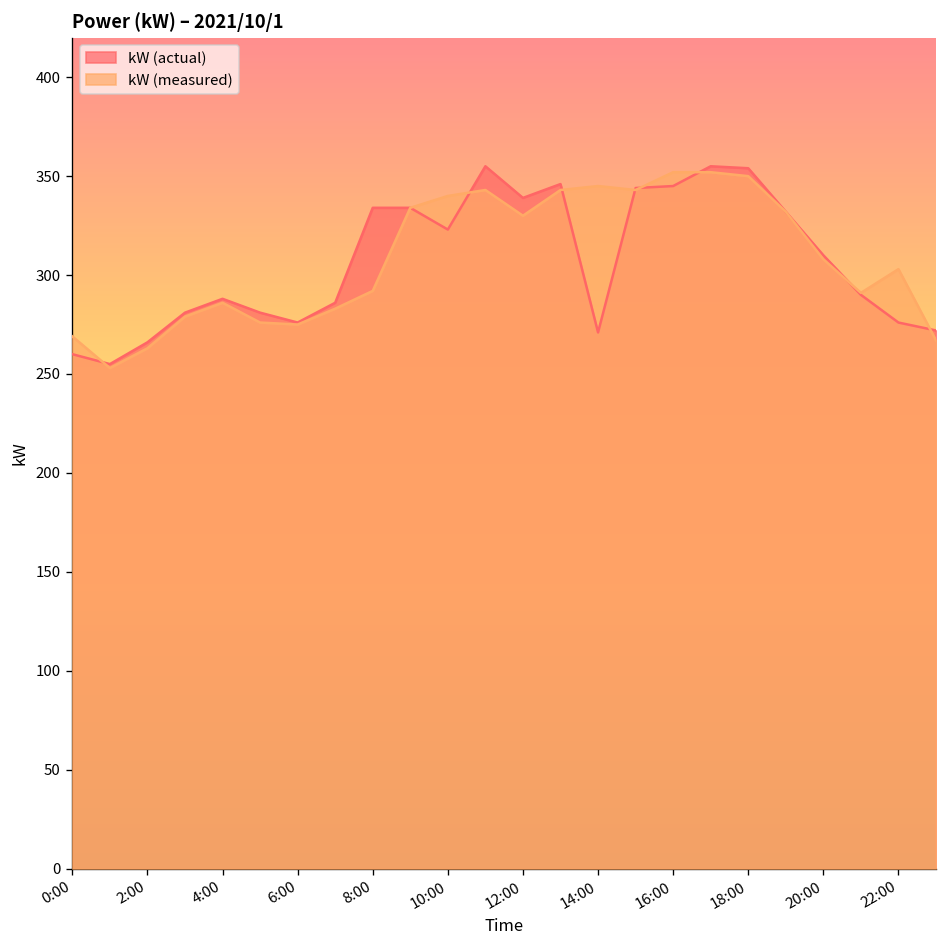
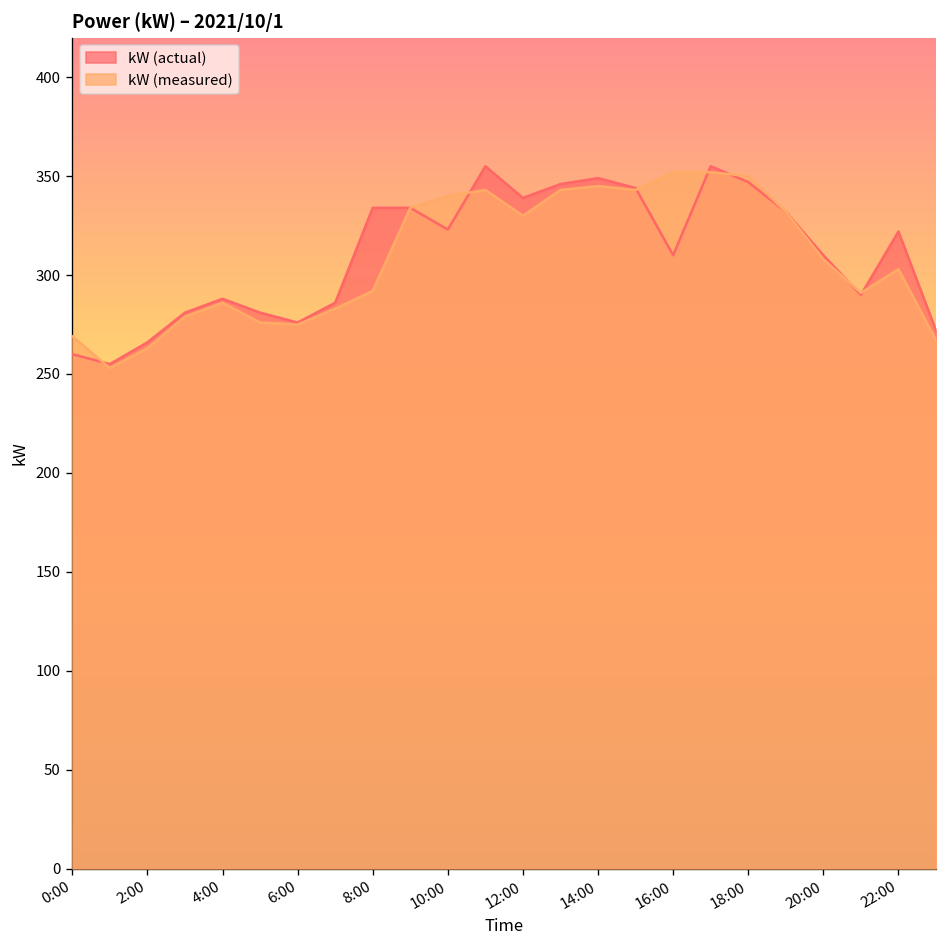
  {
    "kW (actual)": {
      "0:00": 260,
      "2:00": 266,
      "4:00": 288,
      "8:00": 334,
      "10:00": 323,
      "12:00": 339,
-     "14:00": 271,
-     "16:00": 345,
-     "18:00": 354,
+     "14:00": 349,
+     "16:00": 310,
+     "18:00": 347,
      "20:00": 310,
-     "22:00": 276
+     "22:00": 322
    },
    "kW (measured)": {
      "0:00": 269,
      "2:00": 263,
      "4:00": 286,
      "8:00": 292,
      "10:00": 340,
      "12:00": 330,
      "14:00": 345,
      "16:00": 352,
      "18:00": 350,
      "20:00": 308,
      "22:00": 303
    }
  }
